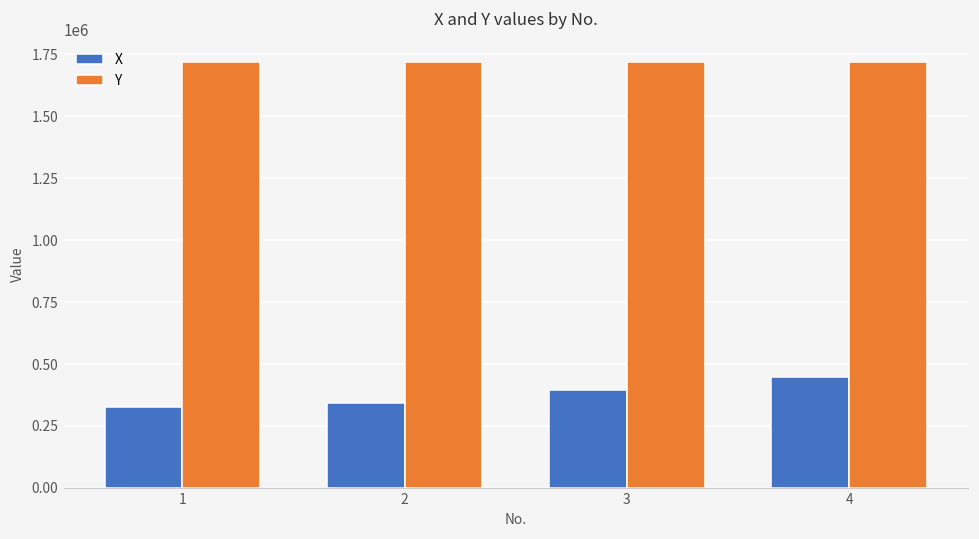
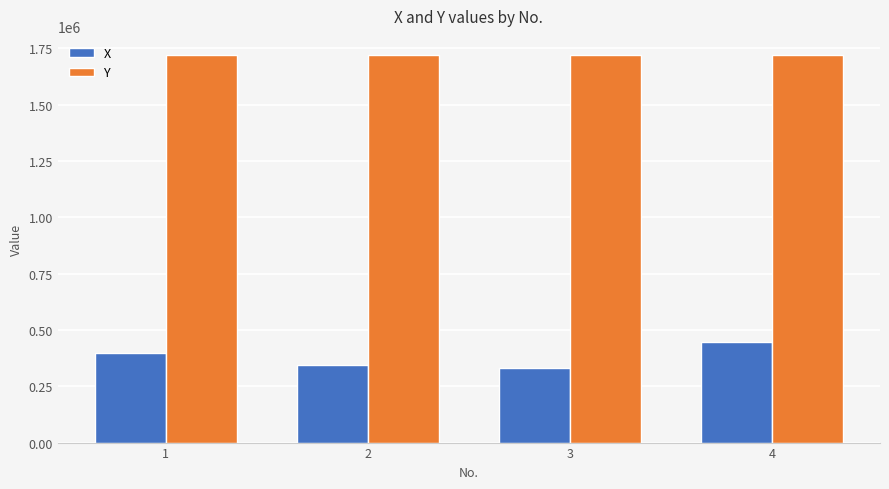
  {
    "X": {
-     "1": 330000,
+     "1": 400000,
      "2": 340000,
-     "3": 400000,
+     "3": 330000,
      "4": 450000
    },
    "Y": {
      "1": 1720000,
      "2": 1720000,
      "3": 1720000,
      "4": 1720000
    }
  }
